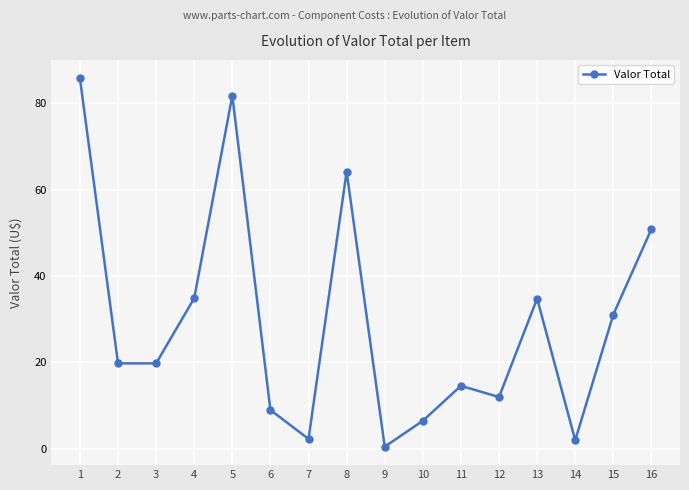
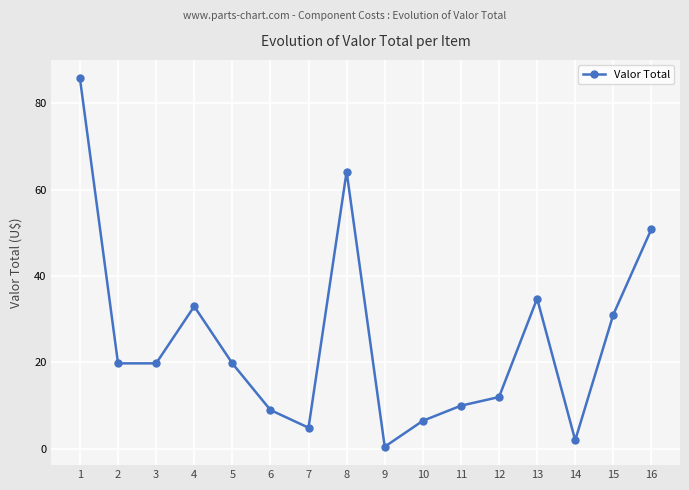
  {
    "1": 86,
    "2": 20,
    "3": 20,
-   "4": 35,
-   "5": 82,
+   "4": 33,
+   "5": 20,
    "6": 9,
-   "7": 2,
+   "7": 5,
    "8": 64,
    "9": 1,
    "10": 7,
-   "11": 15,
+   "11": 10,
    "12": 12,
    "13": 35,
    "14": 2,
    "15": 31,
    "16": 51
  }
